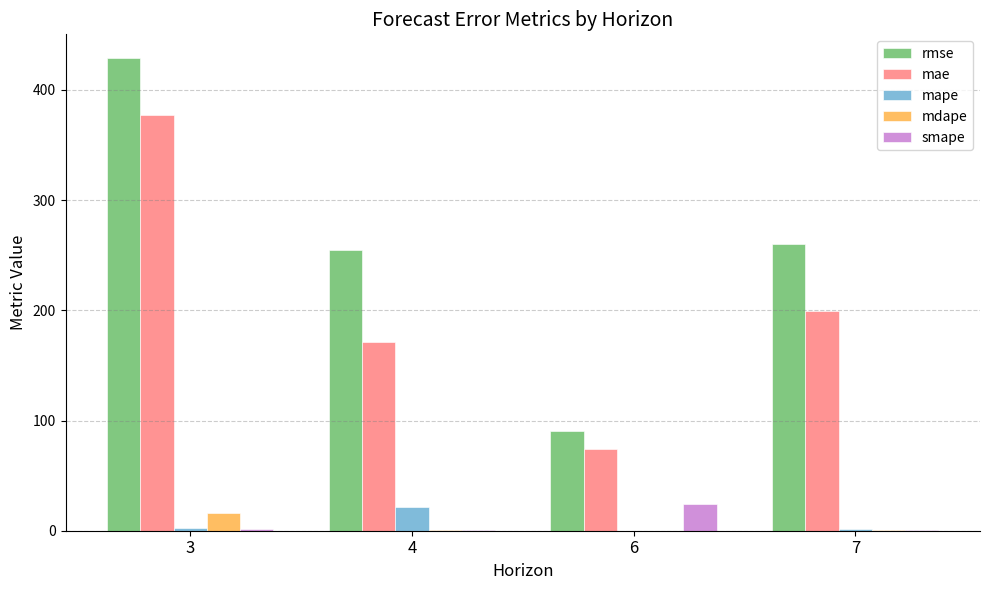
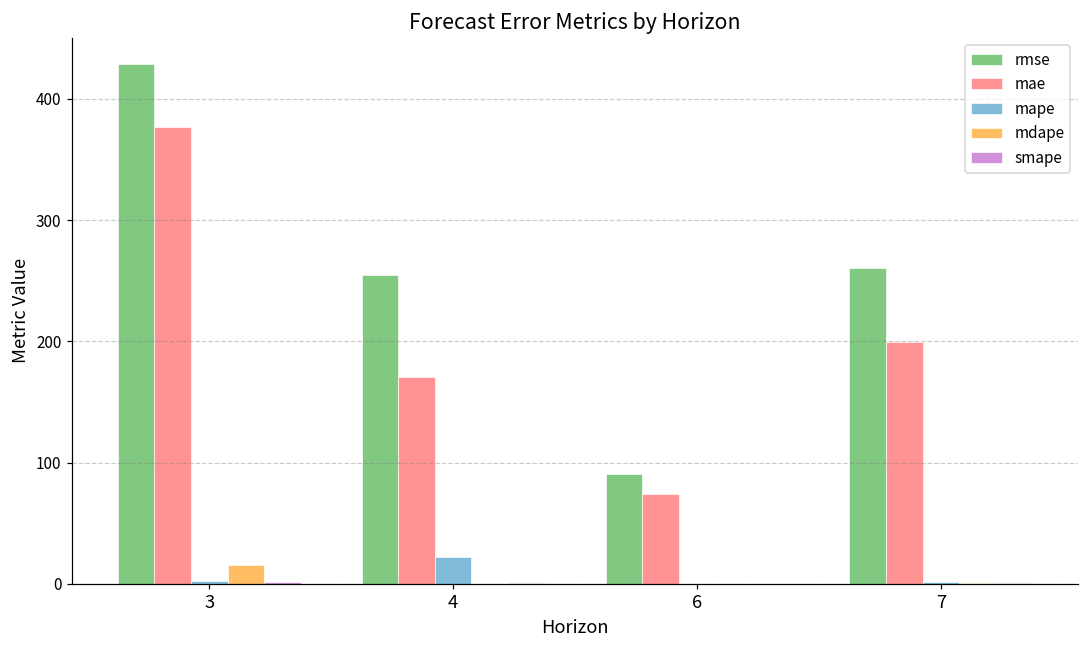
  {
    "rmse": {
      "3": 429,
      "4": 255,
      "6": 91,
      "7": 260
    },
    "mae": {
      "3": 377,
      "4": 171,
      "6": 74,
      "7": 200
    },
    "mape": {
      "4": 22
    },
    "mdape": {
      "3": 16
    },
    "smape": {
-     "6": 24
+     "6": 0
    }
  }
